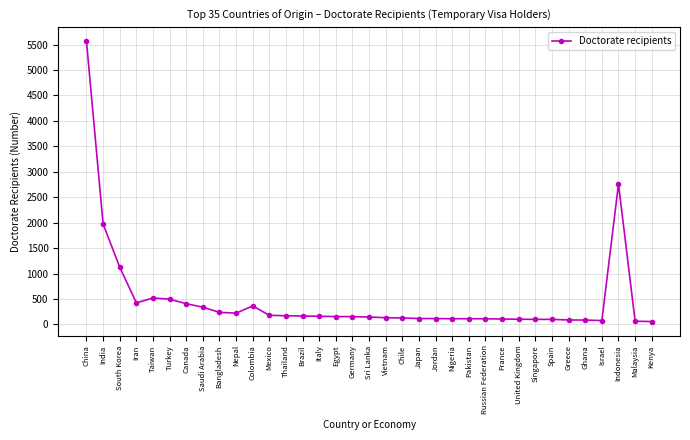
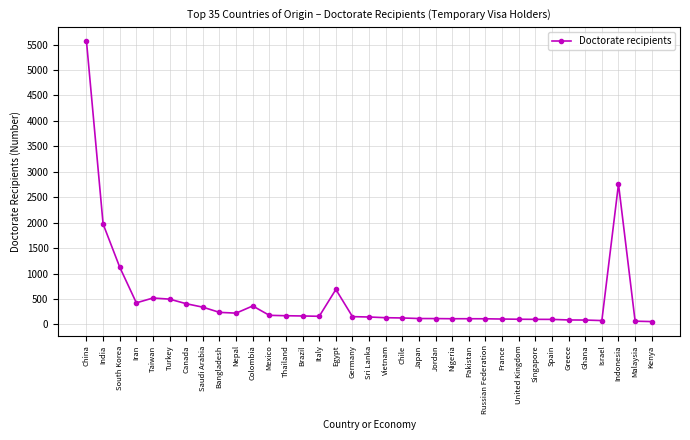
  {
    "China": 5600,
    "India": 2000,
    "South Korea": 1100,
    "Iran": 400,
    "Taiwan": 500,
    "Turkey": 500,
    "Canada": 400,
    "Saudi Arabia": 300,
    "Bangladesh": 200,
    "Nepal": 200,
    "Colombia": 400,
    "Mexico": 200,
    "Thailand": 200,
    "Brazil": 200,
    "Italy": 200,
-   "Egypt": 200,
+   "Egypt": 700,
    "Germany": 200,
    "Sri Lanka": 100,
    "Vietnam": 100,
    "Chile": 100,
    "Japan": 100,
    "Jordan": 100,
    "Nigeria": 100,
    "Pakistan": 100,
    "Russian Federation": 100,
    "France": 100,
    "United Kingdom": 100,
    "Singapore": 100,
    "Spain": 100,
    "Greece": 100,
    "Ghana": 100,
    "Israel": 100,
    "Indonesia": 2800,
    "Malaysia": 100,
    "Kenya": 100
  }
